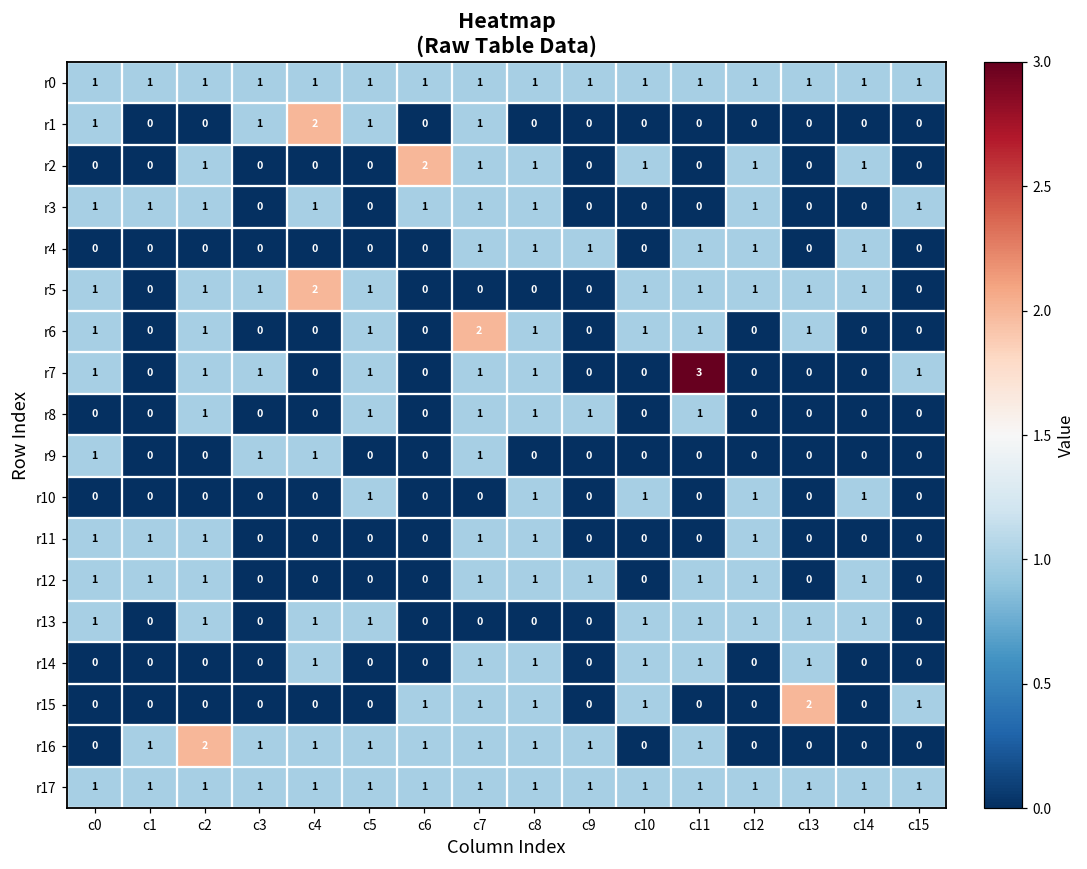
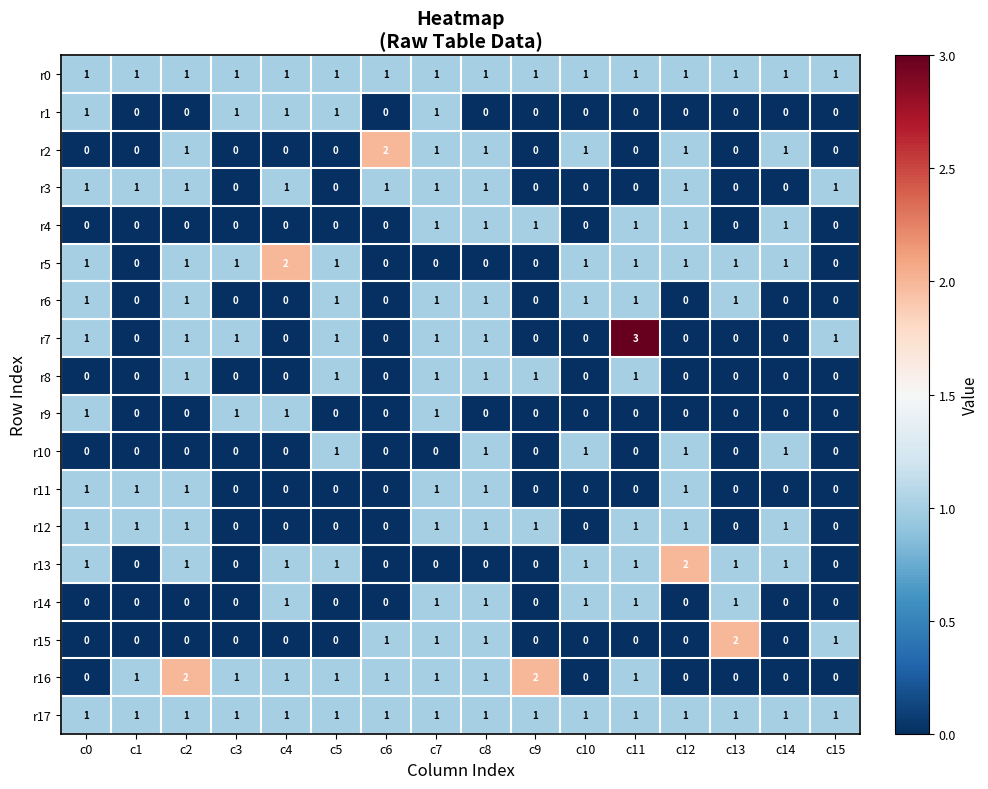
  {
    "r1": {
      "c0": 1,
      "c1": 0,
      "c2": 0,
      "c3": 1,
-     "c4": 2,
+     "c4": 1,
      "c5": 1,
      "c6": 0,
      "c7": 1,
      "c8": 0,
      "c9": 0,
      "c10": 0,
      "c11": 0,
      "c12": 0,
      "c13": 0,
      "c14": 0,
      "c15": 0
    },
    "r6": {
      "c0": 1,
      "c1": 0,
      "c2": 1,
      "c3": 0,
      "c4": 0,
      "c5": 1,
      "c6": 0,
-     "c7": 2,
+     "c7": 1,
      "c8": 1,
      "c9": 0,
      "c10": 1,
      "c11": 1,
      "c12": 0,
      "c13": 1,
      "c14": 0,
      "c15": 0
    },
    "r13": {
      "c0": 1,
      "c1": 0,
      "c2": 1,
      "c3": 0,
      "c4": 1,
      "c5": 1,
      "c6": 0,
      "c7": 0,
      "c8": 0,
      "c9": 0,
      "c10": 1,
      "c11": 1,
-     "c12": 1,
+     "c12": 2,
      "c13": 1,
      "c14": 1,
      "c15": 0
    },
    "r15": {
      "c0": 0,
      "c1": 0,
      "c2": 0,
      "c3": 0,
      "c4": 0,
      "c5": 0,
      "c6": 1,
      "c7": 1,
      "c8": 1,
      "c9": 0,
-     "c10": 1,
+     "c10": 0,
      "c11": 0,
      "c12": 0,
      "c13": 2,
      "c14": 0,
      "c15": 1
    },
    "r16": {
      "c0": 0,
      "c1": 1,
      "c2": 2,
      "c3": 1,
      "c4": 1,
      "c5": 1,
      "c6": 1,
      "c7": 1,
      "c8": 1,
-     "c9": 1,
+     "c9": 2,
      "c10": 0,
      "c11": 1,
      "c12": 0,
      "c13": 0,
      "c14": 0,
      "c15": 0
    }
  }
